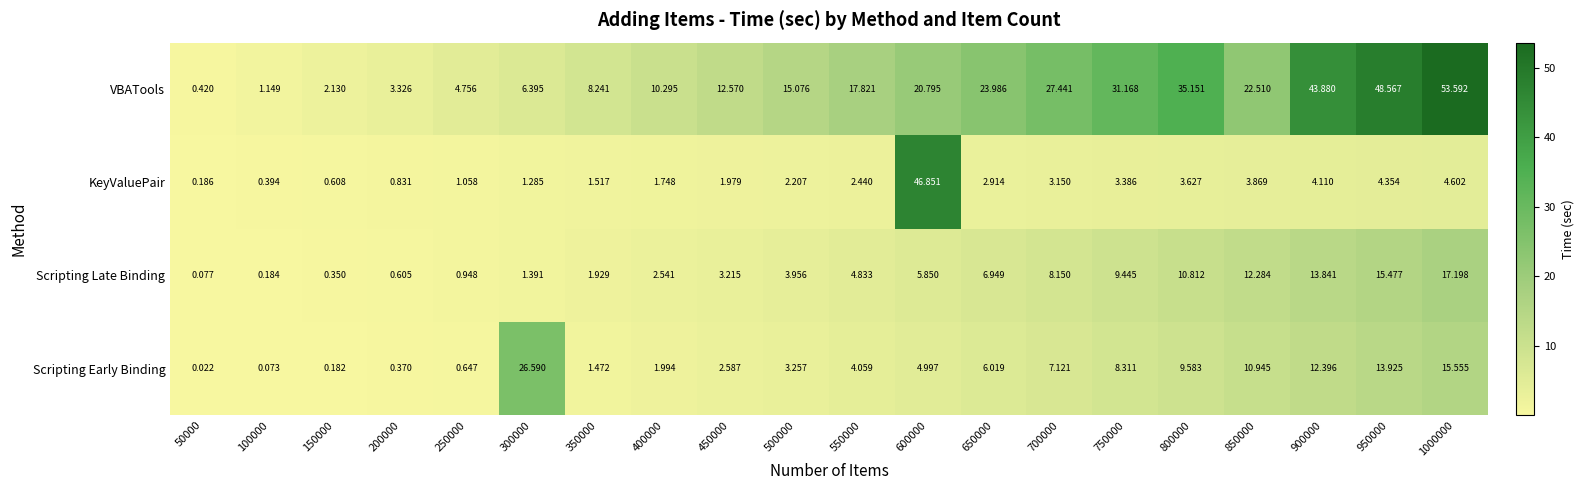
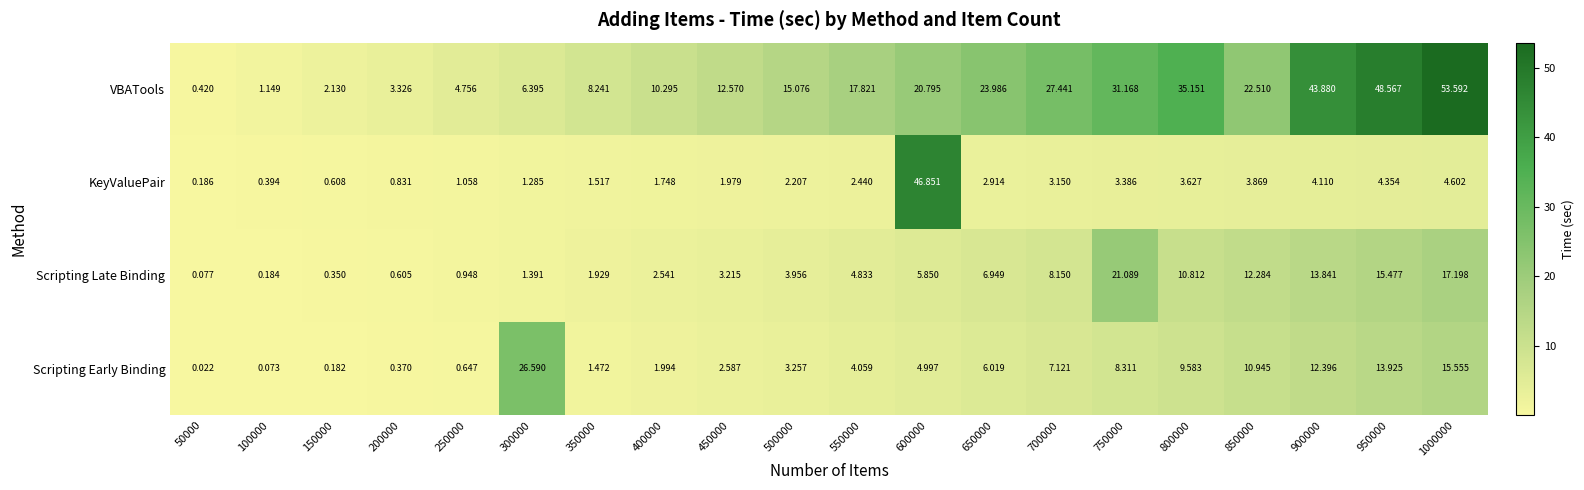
  {
    "VBATools": {
      "50000": 0.420,
      "100000": 1.149,
      "150000": 2.130,
      "200000": 3.326,
      "250000": 4.756,
      "300000": 6.395,
      "350000": 8.241,
      "400000": 10.295,
      "450000": 12.570,
      "500000": 15.076,
      "550000": 17.821,
      "600000": 20.795,
      "650000": 23.986,
      "700000": 27.441,
      "750000": 31.168,
      "800000": 35.151,
      "850000": 22.510,
      "900000": 43.880,
      "950000": 48.567,
      "1000000": 53.592
    },
    "KeyValuePair": {
      "50000": 0.186,
      "100000": 0.394,
      "150000": 0.608,
      "200000": 0.831,
      "250000": 1.058,
      "300000": 1.285,
      "350000": 1.517,
      "400000": 1.748,
      "450000": 1.979,
      "500000": 2.207,
      "550000": 2.440,
      "600000": 46.851,
      "650000": 2.914,
      "700000": 3.150,
      "750000": 3.386,
      "800000": 3.627,
      "850000": 3.869,
      "900000": 4.110,
      "950000": 4.354,
      "1000000": 4.602
    },
    "Scripting Late Binding": {
      "50000": 0.077,
      "100000": 0.184,
      "150000": 0.350,
      "200000": 0.605,
      "250000": 0.948,
      "300000": 1.391,
      "350000": 1.929,
      "400000": 2.541,
      "450000": 3.215,
      "500000": 3.956,
      "550000": 4.833,
      "600000": 5.850,
      "650000": 6.949,
      "700000": 8.150,
-     "750000": 9.445,
+     "750000": 21.089,
      "800000": 10.812,
      "850000": 12.284,
      "900000": 13.841,
      "950000": 15.477,
      "1000000": 17.198
    },
    "Scripting Early Binding": {
      "50000": 0.022,
      "100000": 0.073,
      "150000": 0.182,
      "200000": 0.370,
      "250000": 0.647,
      "300000": 26.590,
      "350000": 1.472,
      "400000": 1.994,
      "450000": 2.587,
      "500000": 3.257,
      "550000": 4.059,
      "600000": 4.997,
      "650000": 6.019,
      "700000": 7.121,
      "750000": 8.311,
      "800000": 9.583,
      "850000": 10.945,
      "900000": 12.396,
      "950000": 13.925,
      "1000000": 15.555
    }
  }
